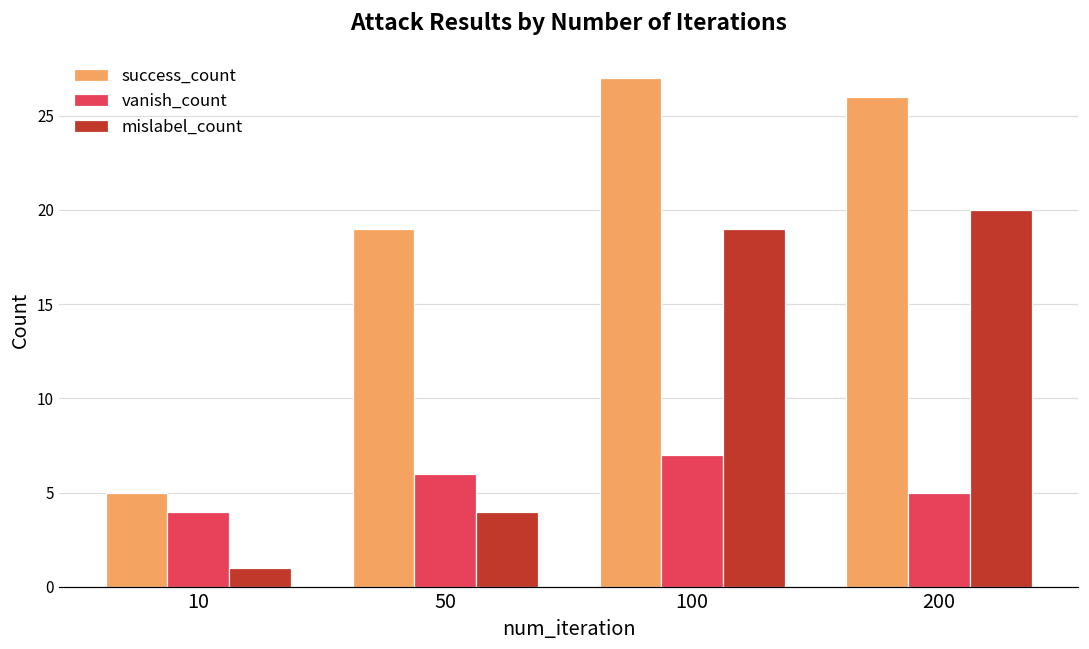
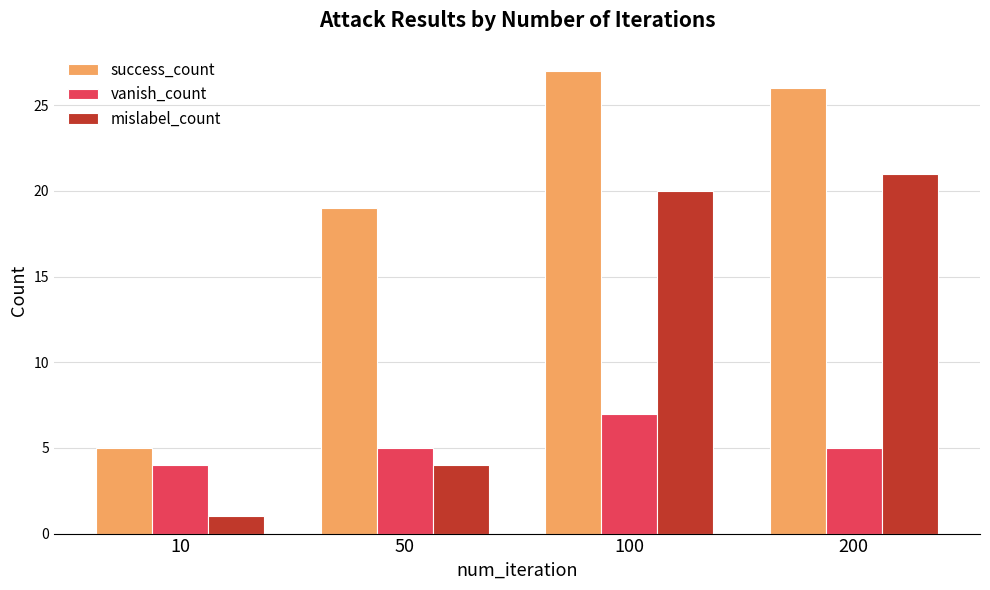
  {
    "success_count": {
      "10": 5,
      "50": 19,
      "100": 27,
      "200": 26
    },
    "vanish_count": {
      "10": 4,
-     "50": 6,
+     "50": 5,
      "100": 7,
      "200": 5
    },
    "mislabel_count": {
      "10": 1,
      "50": 4,
-     "100": 19,
-     "200": 20
+     "100": 20,
+     "200": 21
    }
  }
